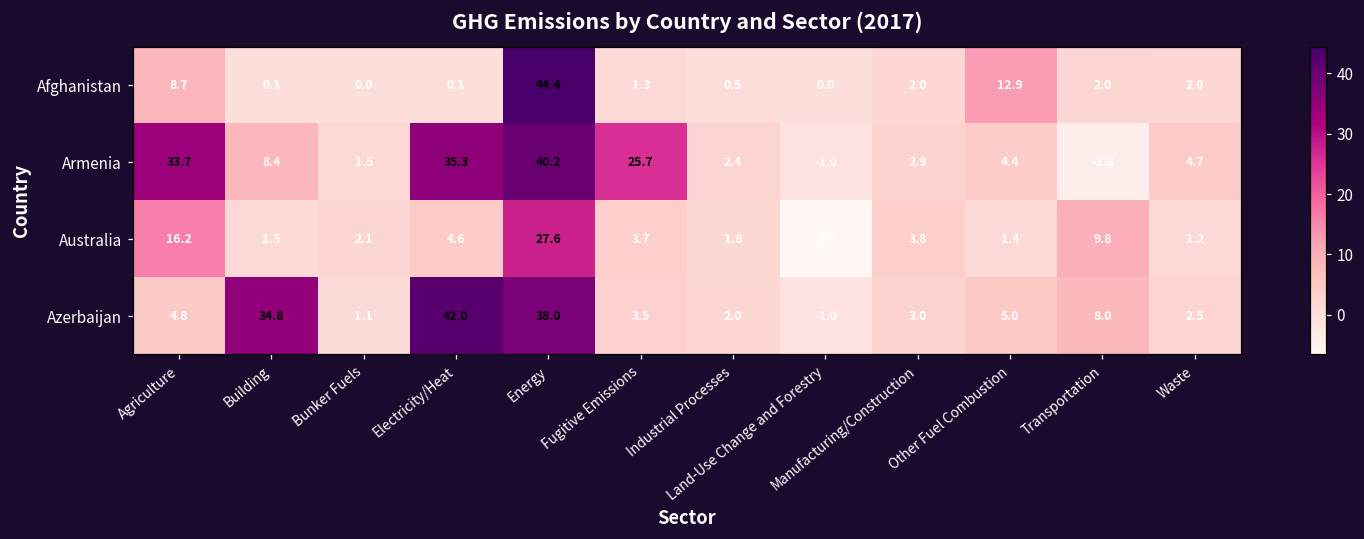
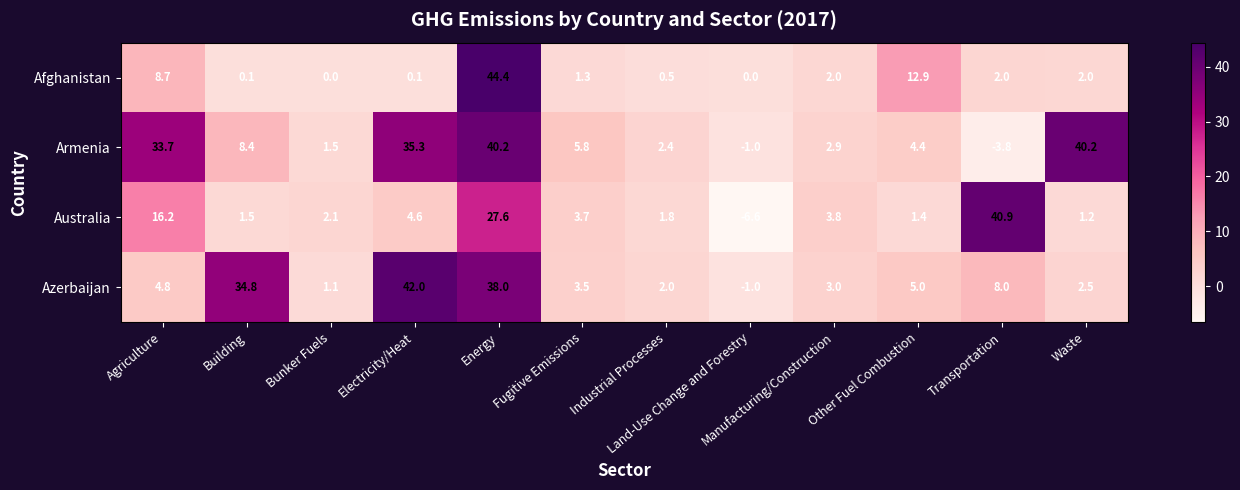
  {
    "Afghanistan": {
      "Agriculture": 8.7,
      "Energy": 44.4,
      "Other Fuel Combustion": 12.9
    },
    "Armenia": {
      "Agriculture": 33.7,
      "Building": 8.4,
      "Electricity/Heat": 35.3,
      "Energy": 40.2,
-     "Fugitive Emissions": 25.7,
+     "Fugitive Emissions": 5.8,
      "Manufacturing/Construction": 2.9,
      "Other Fuel Combustion": 4.4,
-     "Waste": 4.7
+     "Waste": 40.2
    },
    "Australia": {
      "Agriculture": 16.2,
      "Electricity/Heat": 4.6,
      "Energy": 27.6,
      "Fugitive Emissions": 3.7,
      "Manufacturing/Construction": 3.8,
-     "Transportation": 9.8
+     "Transportation": 40.9
    },
    "Azerbaijan": {
      "Agriculture": 4.8,
      "Building": 34.8,
      "Electricity/Heat": 42.0,
      "Energy": 38.0,
      "Fugitive Emissions": 3.5,
      "Manufacturing/Construction": 3.0,
      "Other Fuel Combustion": 5.0,
      "Transportation": 8.0
    }
  }
